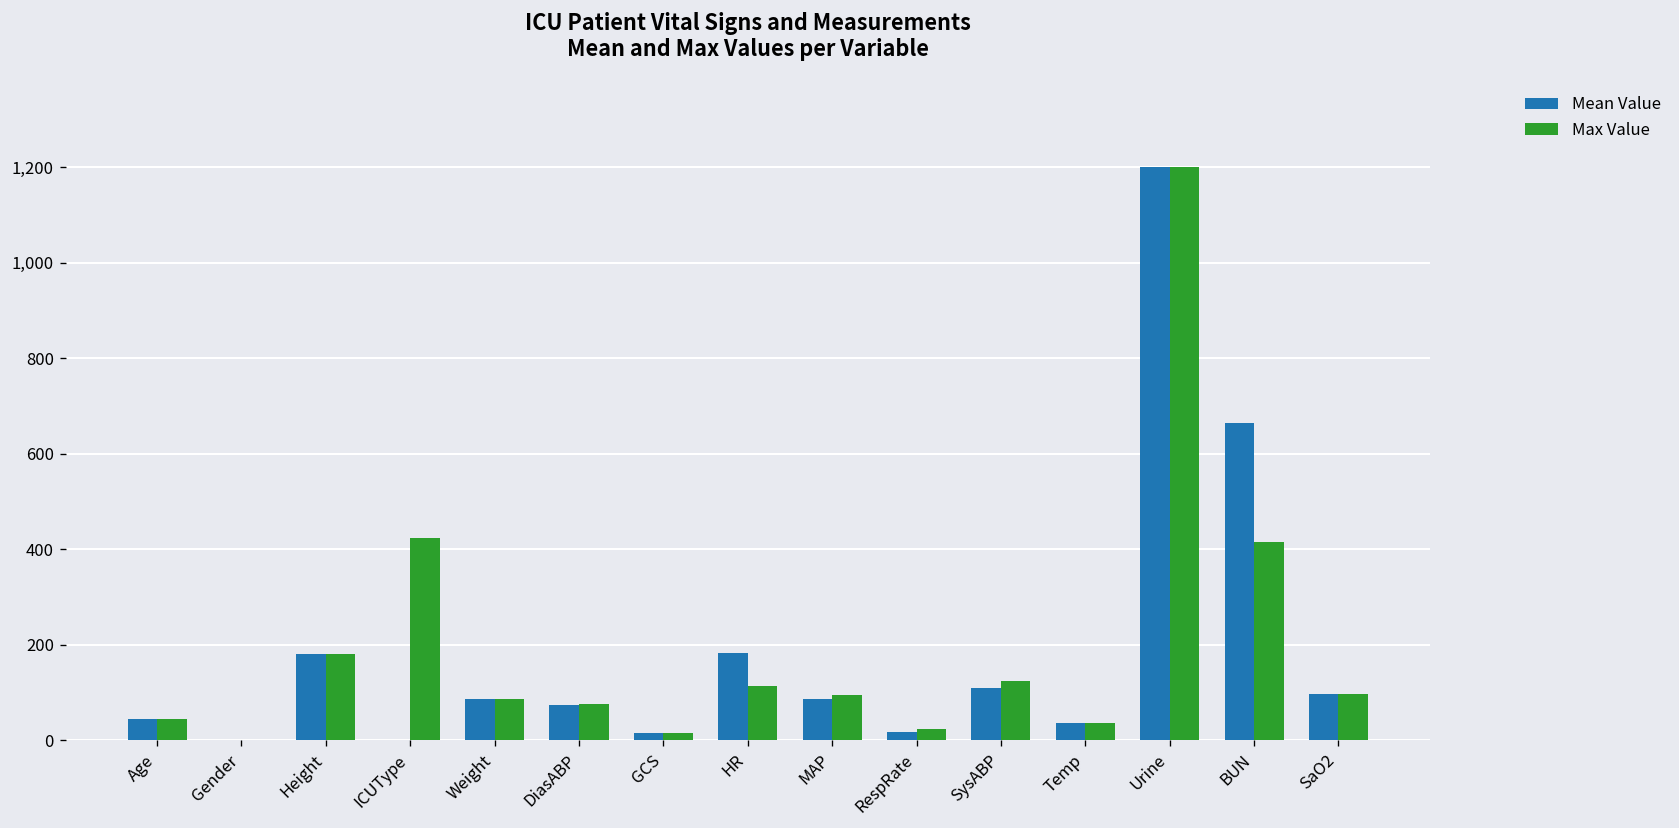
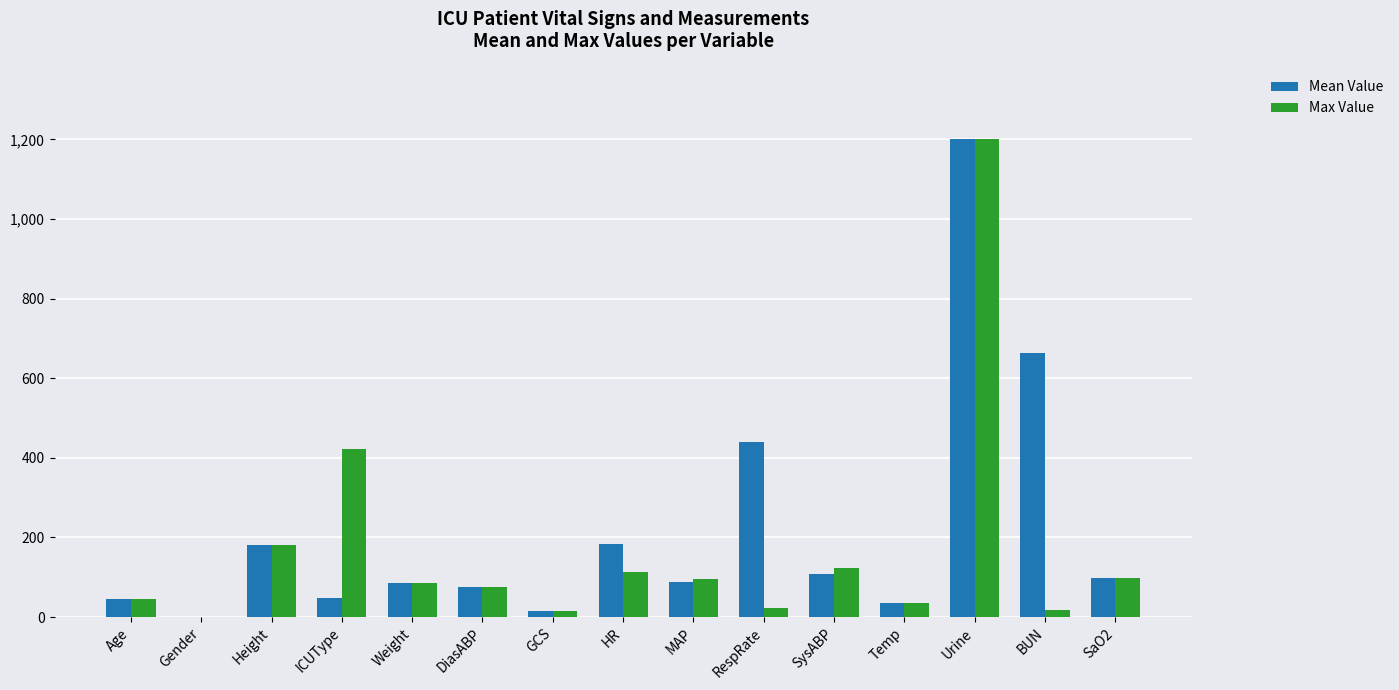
  {
    "Mean Value": {
      "Age": "50",
      "Height": "180",
-     "ICUType": "0",
+     "ICUType": "50",
      "Weight": "90",
      "DiasABP": "70",
      "GCS": "20",
      "HR": "180",
      "MAP": "90",
-     "RespRate": "20",
+     "RespRate": "440",
      "SysABP": "110",
      "Temp": "40",
      "Urine": "1,200",
      "BUN": "660",
      "SaO2": "100"
    },
    "Max Value": {
      "Age": "50",
      "Height": "180",
      "ICUType": "420",
      "Weight": "90",
      "DiasABP": "80",
      "GCS": "20",
      "HR": "110",
      "MAP": "100",
      "RespRate": "20",
      "SysABP": "120",
      "Temp": "40",
      "Urine": "1,200",
-     "BUN": "420",
+     "BUN": "20",
      "SaO2": "100"
    }
  }
